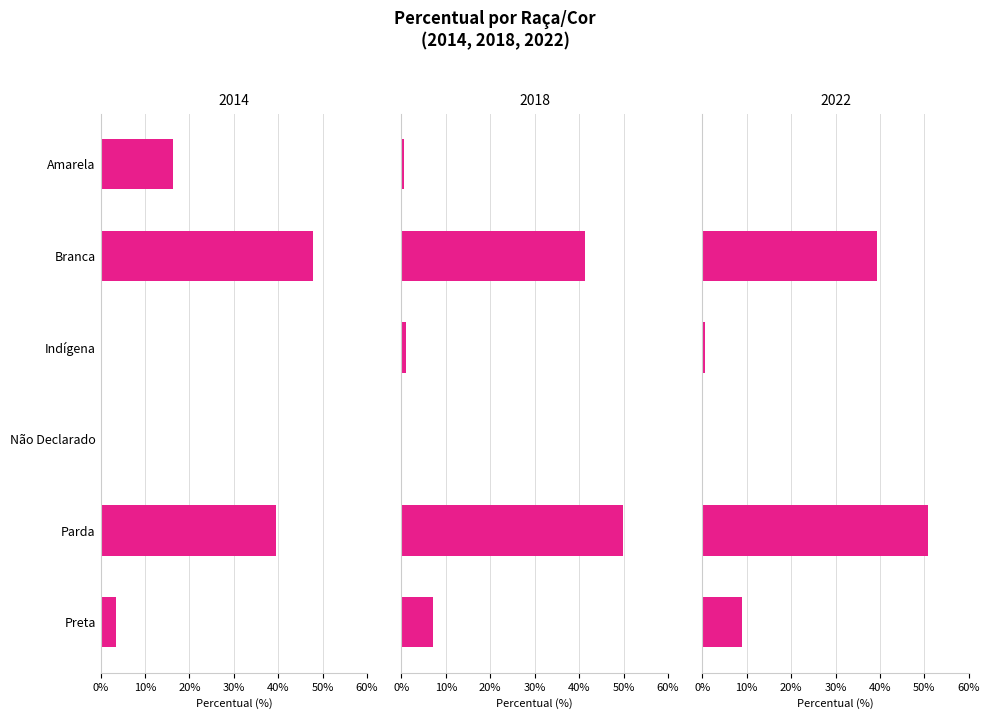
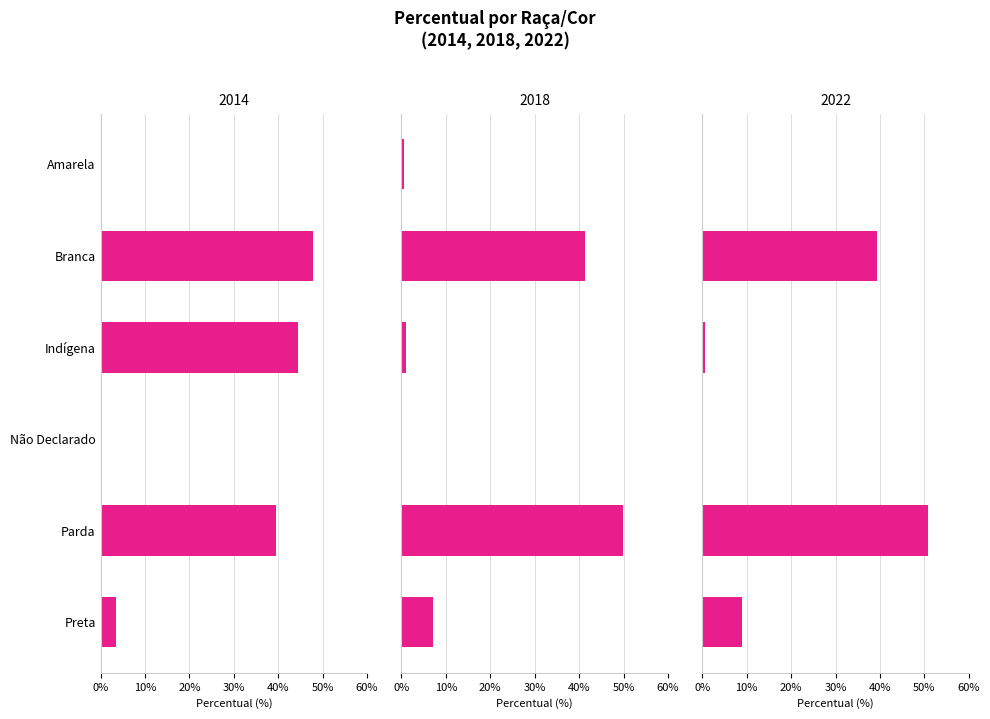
  {
    "2014": {
-     "Amarela": "16%",
+     "Amarela": "0%",
      "Branca": "48%",
-     "Indígena": "0%",
+     "Indígena": "44%",
      "Não Declarado": "0%",
      "Parda": "40%",
      "Preta": "3%"
    }
  }
